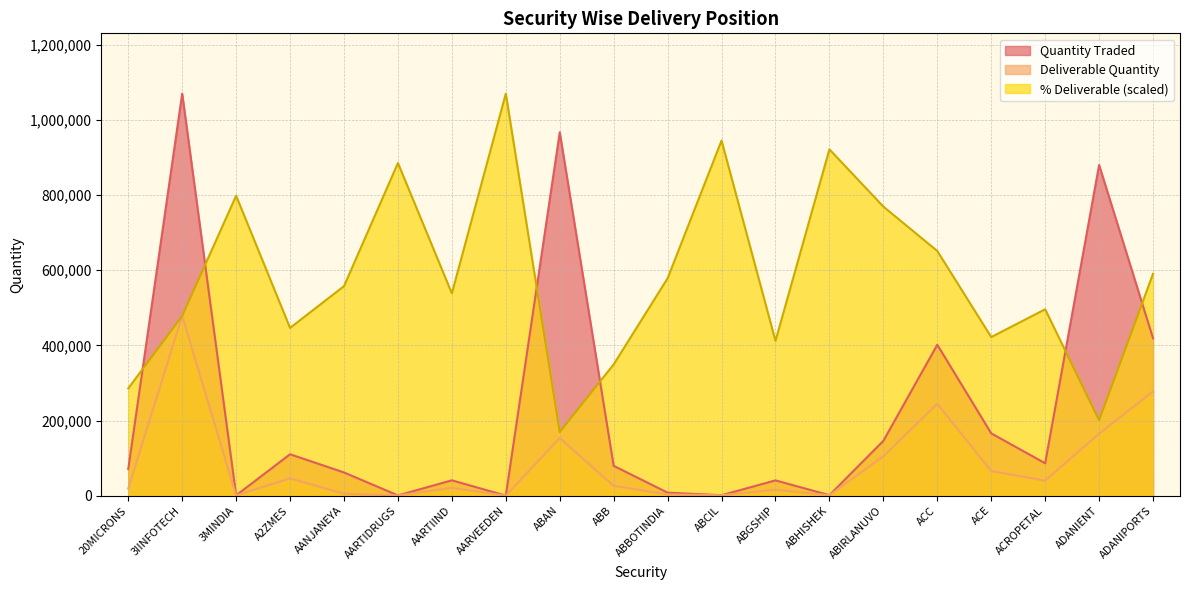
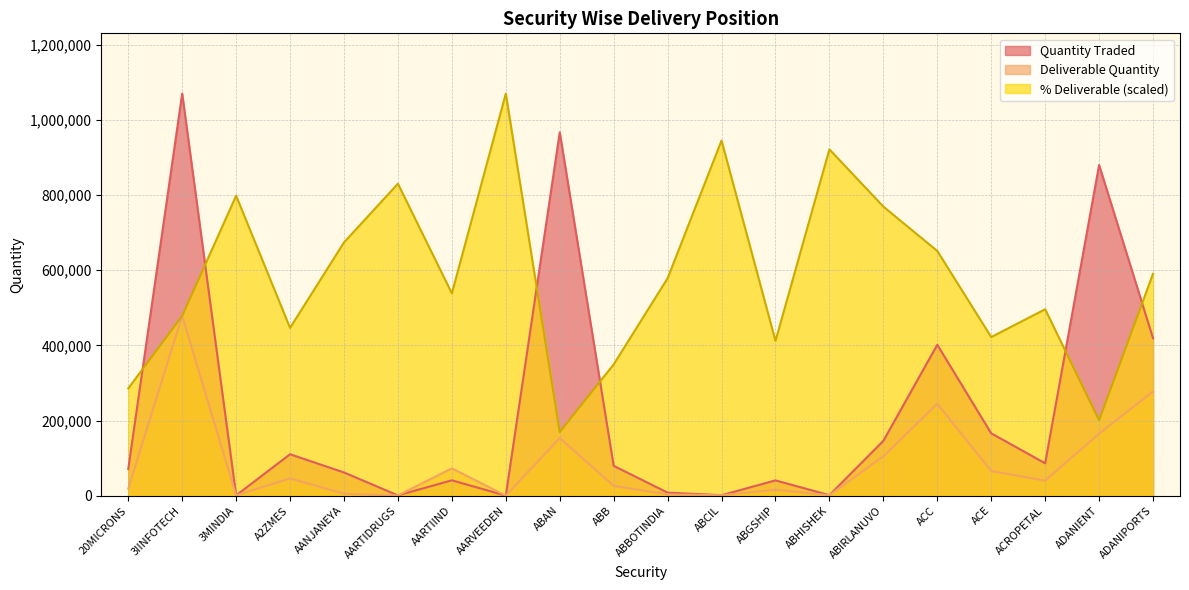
  {
    "Quantity Traded": {
      "20MICRONS": "70,000",
      "3IINFOTECH": "1,070,000",
      "A2ZMES": "110,000",
      "AANJANEYA": "60,000",
      "AARTIIND": "40,000",
      "ABAN": "970,000",
      "ABB": "80,000",
      "ABGSHIP": "40,000",
      "ABIRLANUVO": "150,000",
      "ACC": "400,000",
      "ACE": "170,000",
      "ACROPETAL": "90,000",
      "ADANIENT": "880,000",
      "ADANIPORTS": "420,000"
    },
    "Deliverable Quantity": {
      "20MICRONS": "20,000",
      "A2ZMES": "50,000",
      "AANJANEYA": "0",
-     "AARTIIND": "20,000",
+     "AARTIIND": "70,000",
      "ABAN": "150,000",
      "ABB": "30,000",
      "ABGSHIP": "20,000",
      "ABIRLANUVO": "100,000",
      "ACC": "240,000",
      "ACE": "70,000",
      "ACROPETAL": "40,000",
      "ADANIENT": "170,000",
      "ADANIPORTS": "280,000"
    },
    "% Deliverable (scaled)": {
      "20MICRONS": "290,000",
      "3MINDIA": "800,000",
      "A2ZMES": "450,000",
-     "AANJANEYA": "560,000",
-     "AARTIDRUGS": "890,000",
+     "AANJANEYA": "670,000",
+     "AARTIDRUGS": "830,000",
      "AARTIIND": "540,000",
      "AARVEEDEN": "1,070,000",
      "ABAN": "170,000",
      "ABB": "350,000",
      "ABBOTINDIA": "580,000",
      "ABCIL": "950,000",
      "ABGSHIP": "410,000",
      "ABHISHEK": "920,000",
      "ABIRLANUVO": "770,000",
      "ACC": "650,000",
      "ACE": "420,000",
      "ACROPETAL": "500,000",
      "ADANIENT": "200,000",
      "ADANIPORTS": "590,000"
    }
  }
